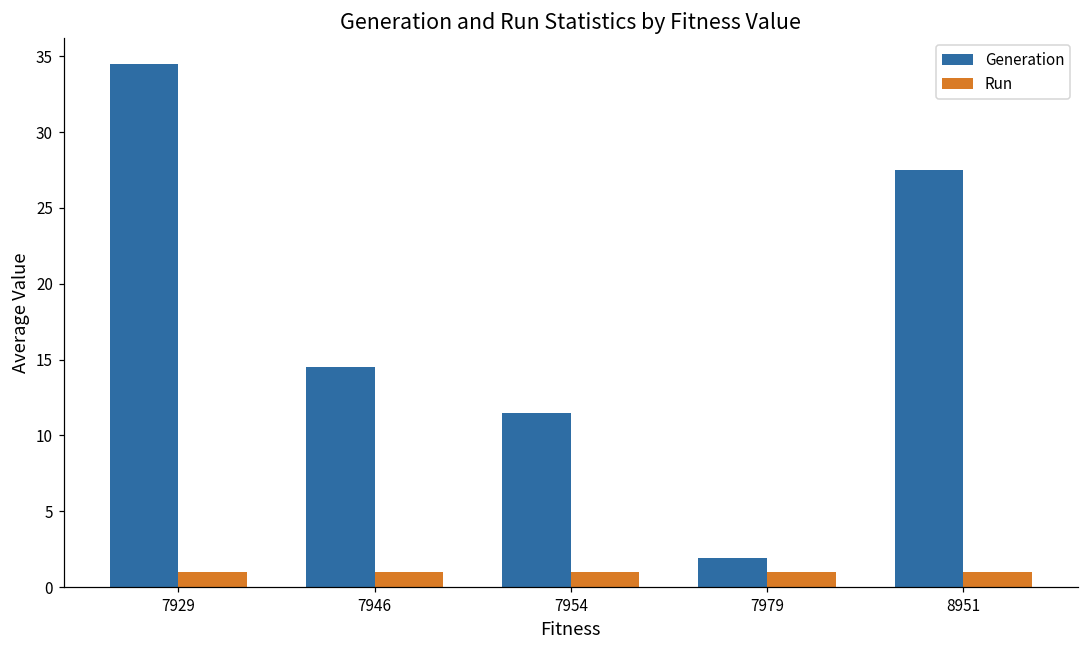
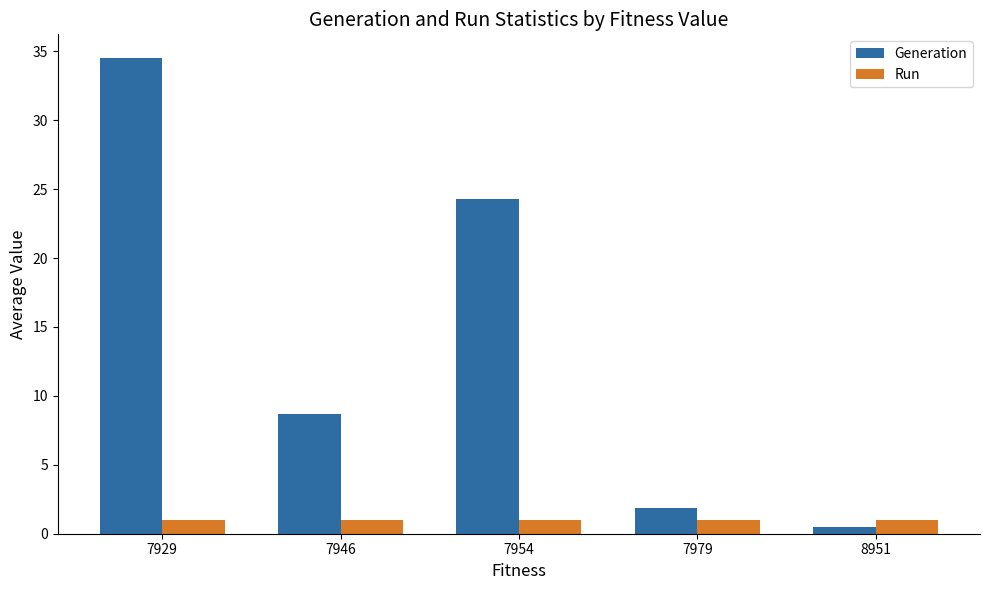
  {
    "Generation": {
      "7929": 34.5,
-     "7946": 14.5,
-     "7954": 11.5,
+     "7946": 8.7,
+     "7954": 24.3,
      "7979": 1.9,
-     "8951": 27.5
+     "8951": 0.5
    },
    "Run": {
      "7929": 1.0,
      "7946": 1.0,
      "7954": 1.0,
      "7979": 1.0,
      "8951": 1.0
    }
  }
